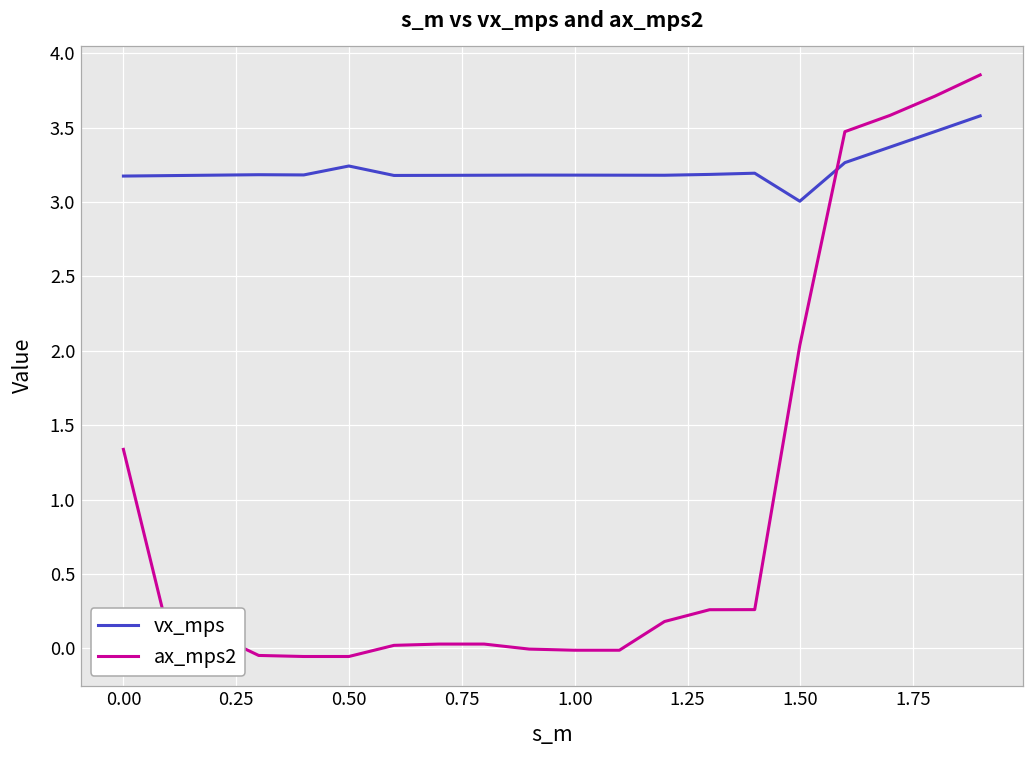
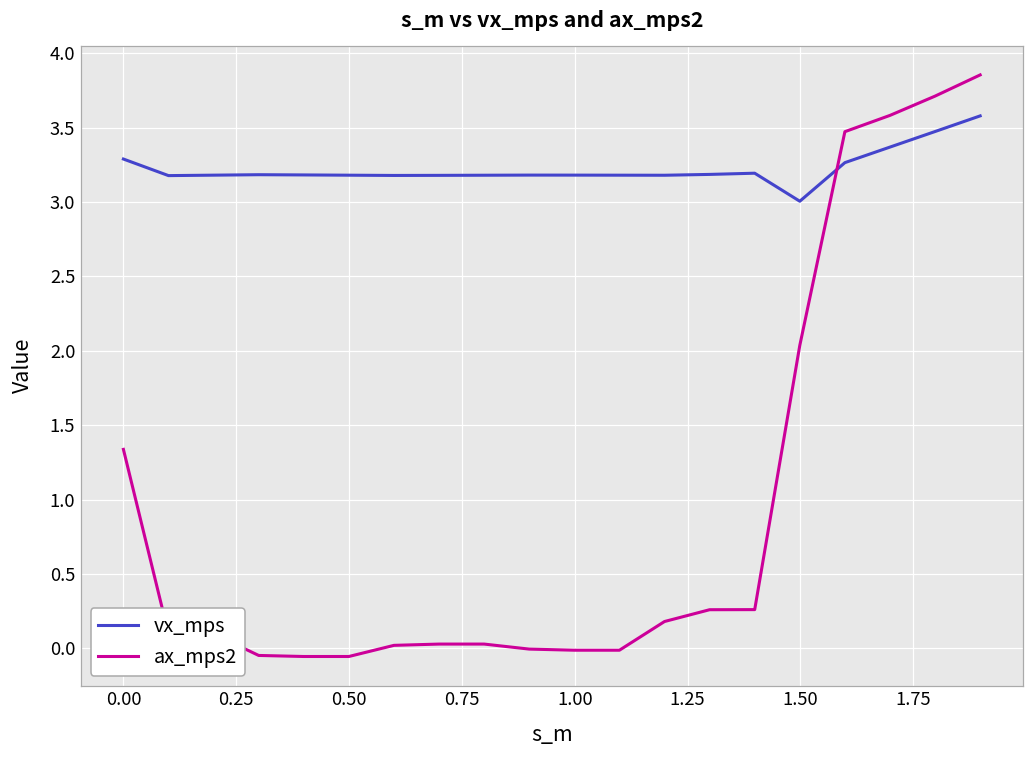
  {
    "vx_mps": {
-     "0.00": 3.17,
-     "0.50": 3.24,
+     "0.00": 3.29,
+     "0.50": 3.18,
      "1.00": 3.18,
      "1.50": 3.01
    },
    "ax_mps2": {
      "0.00": 1.34,
      "0.50": -0.06,
      "1.00": -0.01,
      "1.50": 2.04
    }
  }
